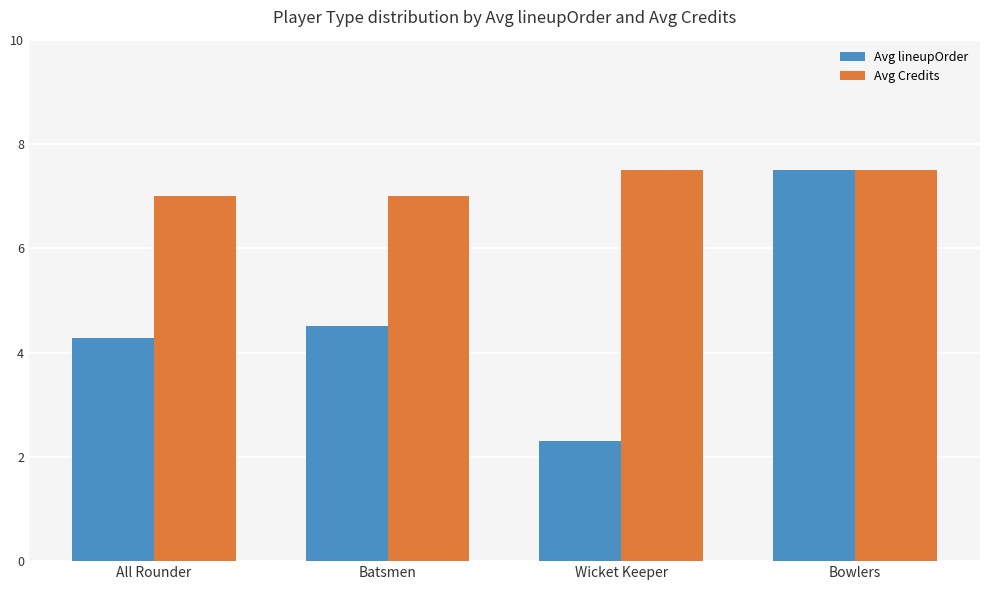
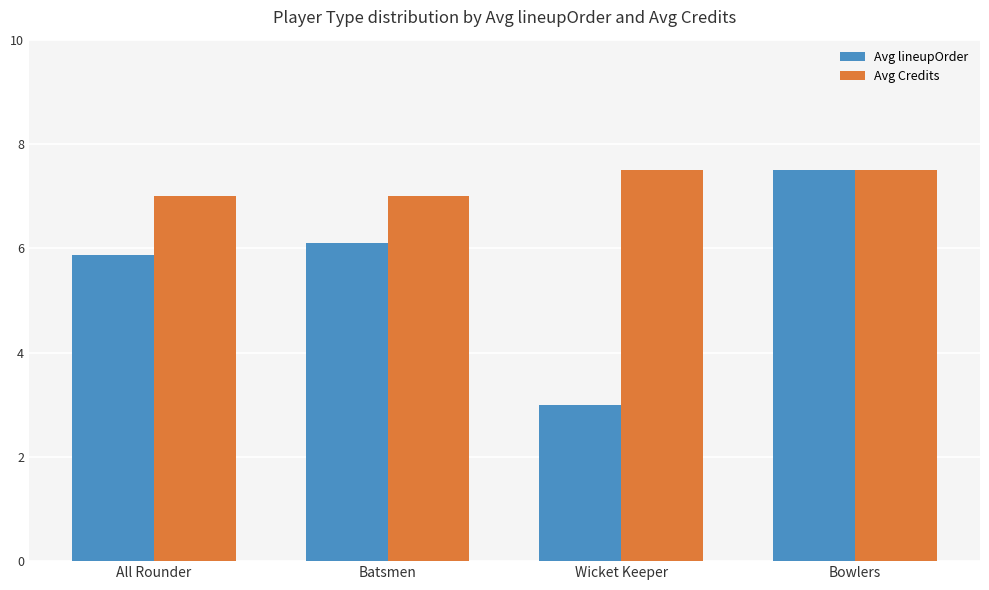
  {
    "Avg lineupOrder": {
-     "All Rounder": 4.3,
-     "Batsmen": 4.5,
-     "Wicket Keeper": 2.3,
+     "All Rounder": 5.9,
+     "Batsmen": 6.1,
+     "Wicket Keeper": 3.0,
      "Bowlers": 7.5
    },
    "Avg Credits": {
      "All Rounder": 7.0,
      "Batsmen": 7.0,
      "Wicket Keeper": 7.5,
      "Bowlers": 7.5
    }
  }
